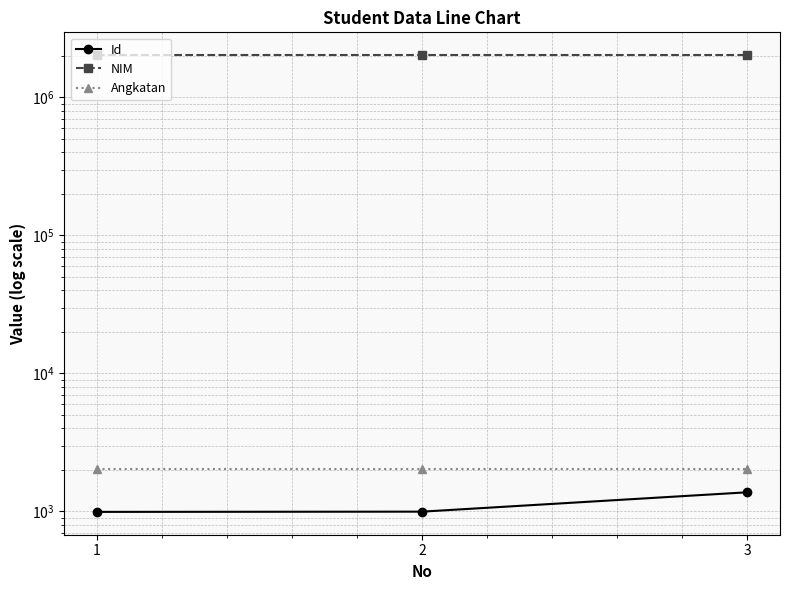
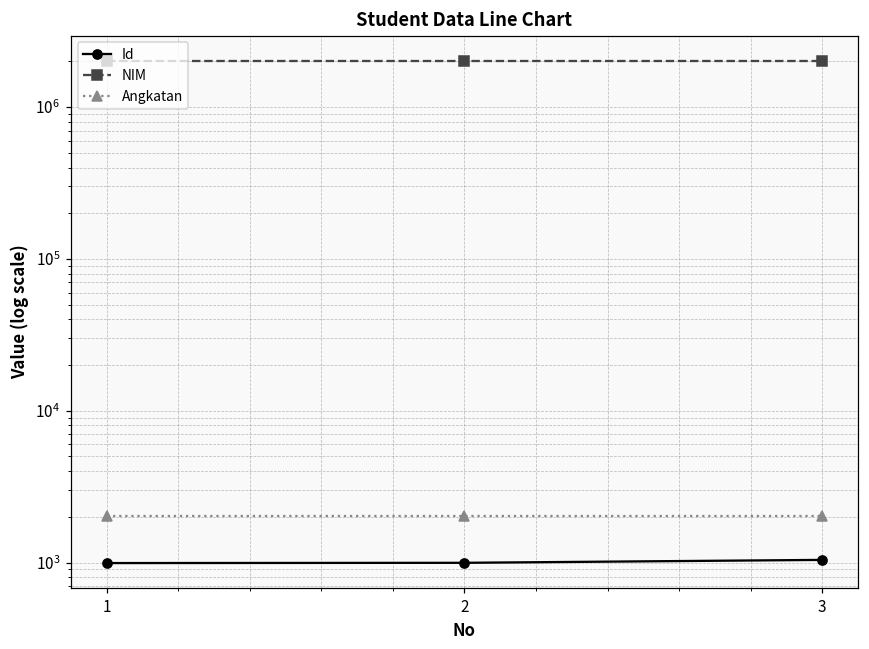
  {
    "Id": {
      "1": 1000,
      "2": 1000,
-     "3": 1400
+     "3": 1000
    },
    "NIM": {
      "2": 2000000,
      "3": 2000000
    },
    "Angkatan": {
      "1": 2000,
      "2": 2000,
      "3": 2000
    }
  }
